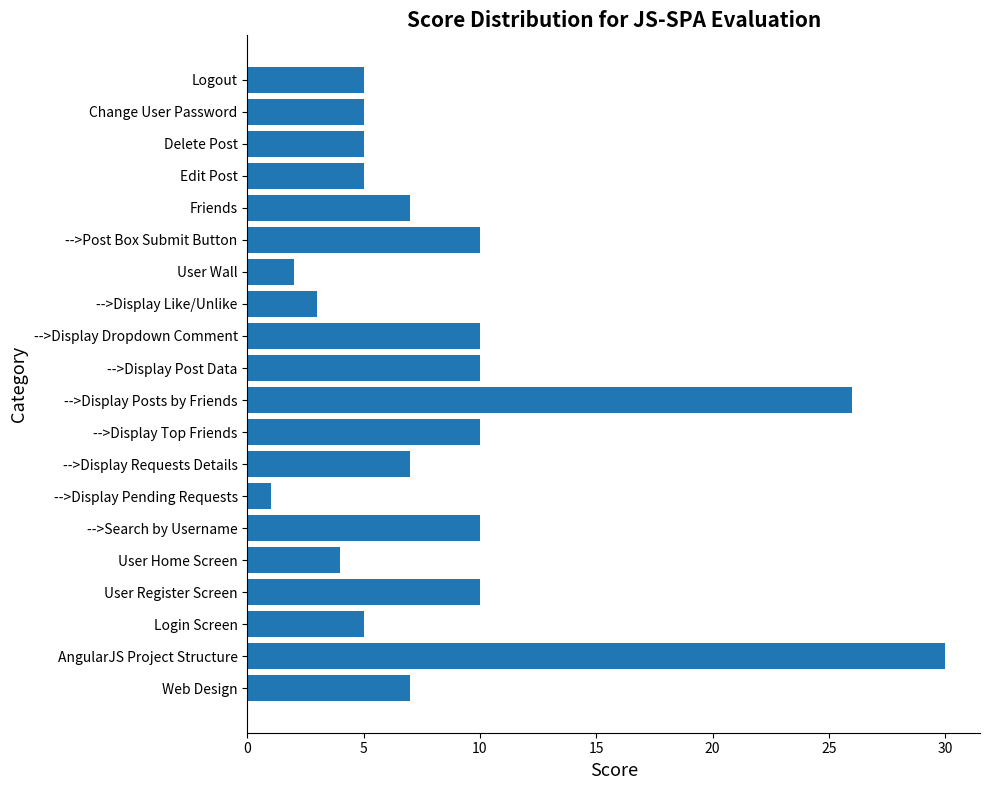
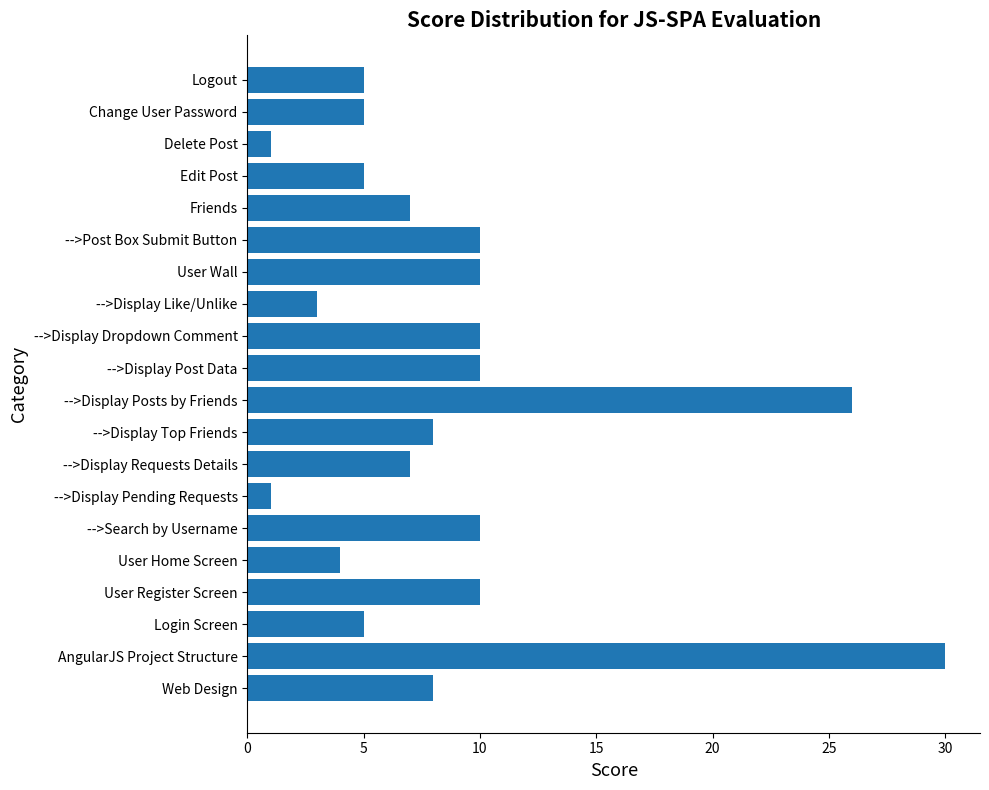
  {
    "Logout": 5,
    "Change User Password": 5,
-   "Delete Post": 5,
+   "Delete Post": 1,
    "Edit Post": 5,
    "Friends": 7,
    "-->Post Box Submit Button": 10,
-   "User Wall": 2,
+   "User Wall": 10,
    "-->Display Like/Unlike": 3,
    "-->Display Dropdown Comment": 10,
    "-->Display Post Data": 10,
    "-->Display Posts by Friends": 26,
-   "-->Display Top Friends": 10,
+   "-->Display Top Friends": 8,
    "-->Display Requests Details": 7,
    "-->Display Pending Requests": 1,
    "-->Search by Username": 10,
    "User Home Screen": 4,
    "User Register Screen": 10,
    "Login Screen": 5,
    "AngularJS Project Structure": 30,
-   "Web Design": 7
+   "Web Design": 8
  }
